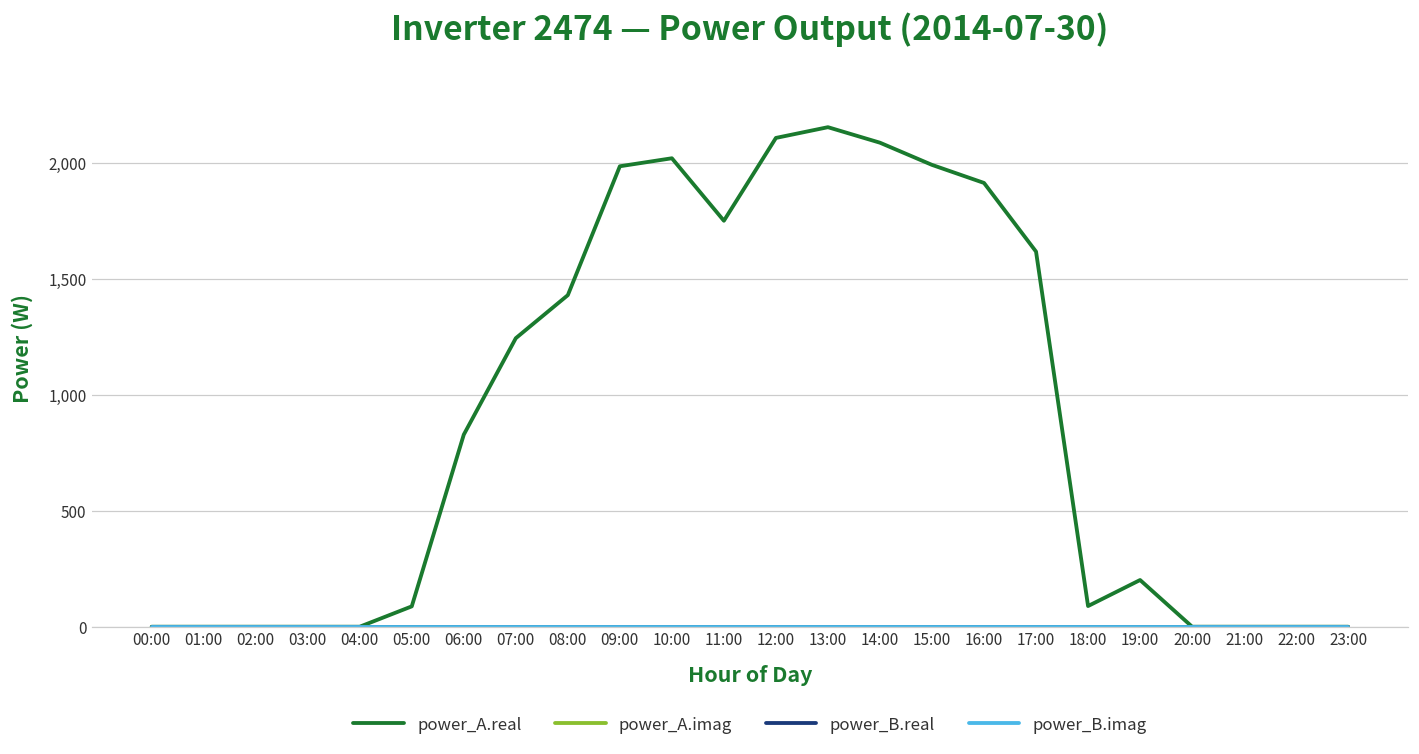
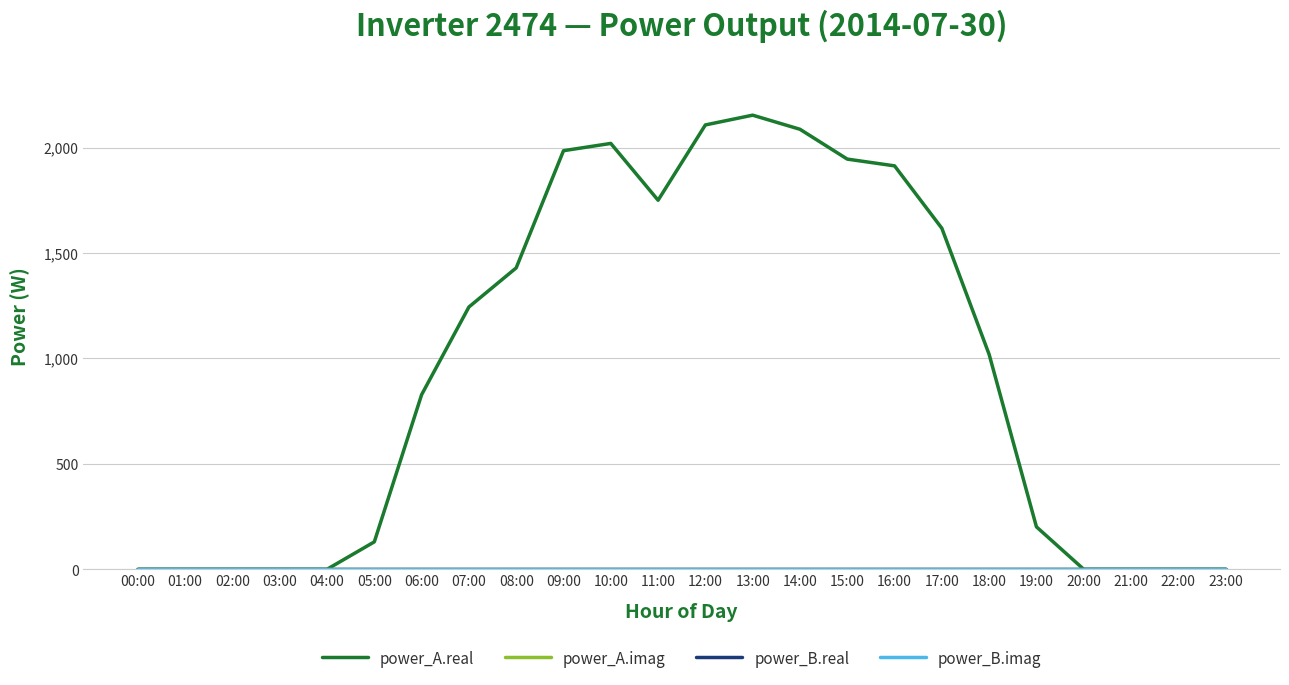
  {
    "power_A.real": {
-     "05:00": "90",
+     "05:00": "130",
      "06:00": "830",
      "07:00": "1,240",
      "08:00": "1,430",
      "09:00": "1,980",
      "10:00": "2,020",
      "11:00": "1,750",
      "12:00": "2,110",
      "13:00": "2,150",
      "14:00": "2,090",
-     "15:00": "1,990",
+     "15:00": "1,950",
      "16:00": "1,910",
      "17:00": "1,620",
-     "18:00": "90",
+     "18:00": "1,020",
      "19:00": "200"
    },
    "power_B.imag": {
      "05:00": "0",
      "06:00": "0",
      "07:00": "0",
      "08:00": "0",
      "09:00": "0",
      "10:00": "0",
      "11:00": "0",
      "12:00": "0",
      "13:00": "0",
      "14:00": "0",
      "15:00": "0",
      "16:00": "0",
      "17:00": "0",
      "18:00": "0",
      "19:00": "0"
    }
  }
